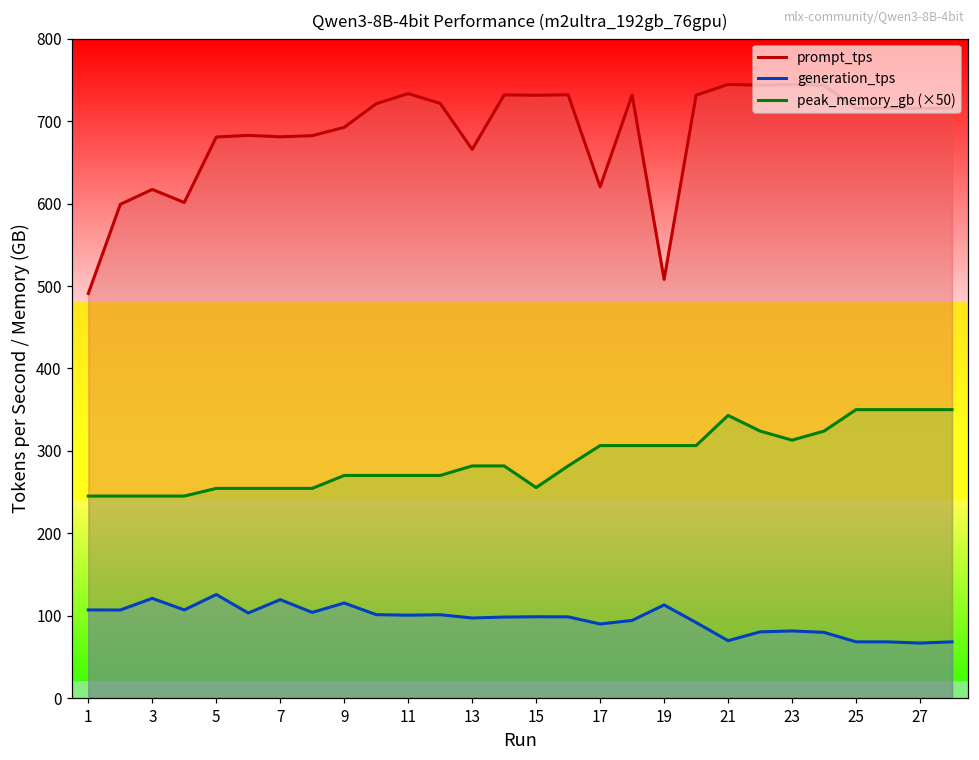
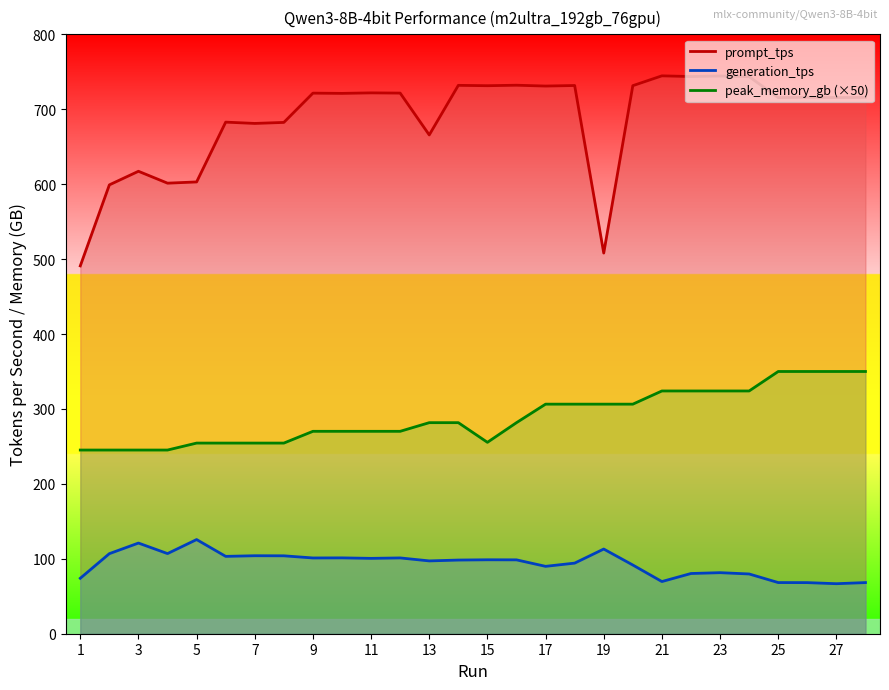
  {
    "prompt_tps": {
      "1": 490,
      "3": 620,
-     "5": 680,
+     "5": 600,
      "7": 680,
-     "9": 690,
-     "11": 730,
+     "9": 720,
+     "11": 720,
      "13": 670,
      "15": 730,
-     "17": 620,
+     "17": 730,
      "19": 510,
      "21": 740
    },
    "generation_tps": {
-     "1": 110,
+     "1": 70,
      "3": 120,
      "5": 130,
-     "7": 120,
-     "9": 120,
+     "7": 100,
+     "9": 100,
      "11": 100,
      "13": 100,
      "15": 100,
      "17": 90,
      "19": 110,
      "21": 70,
      "23": 80,
      "25": 70,
      "27": 70
    },
    "peak_memory_gb (×50)": {
      "1": 250,
      "3": 250,
      "5": 250,
      "7": 250,
      "9": 270,
      "11": 270,
      "13": 280,
      "15": 260,
      "17": 310,
      "19": 310,
-     "21": 340,
-     "23": 310,
+     "21": 320,
+     "23": 320,
      "25": 350,
      "27": 350
    }
  }
